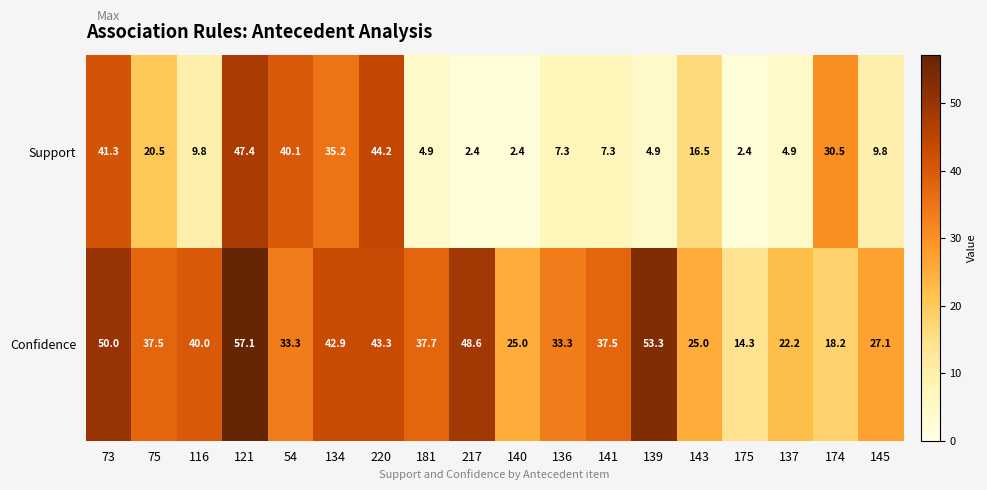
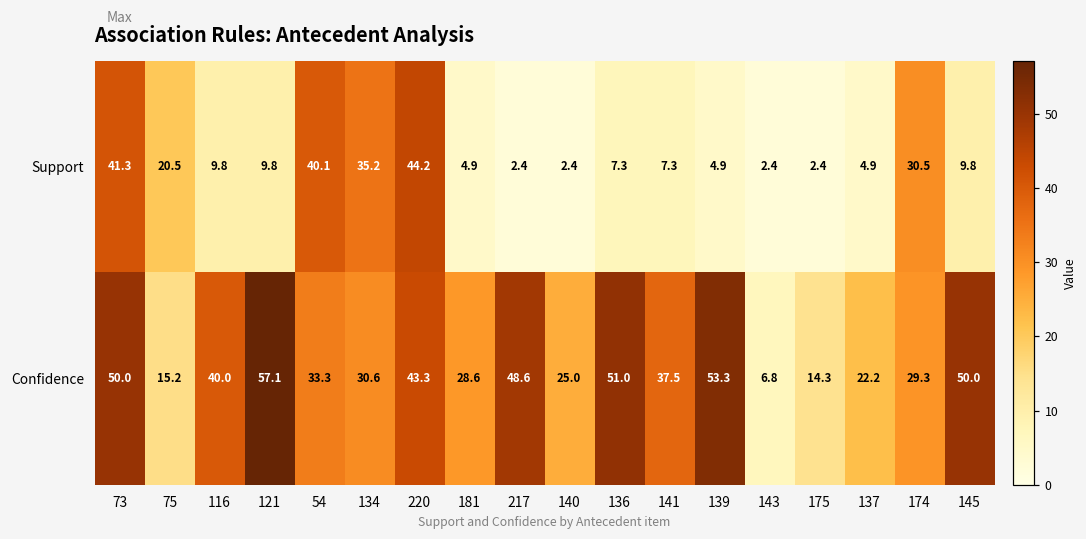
  {
    "Support": {
      "73": 41.3,
      "75": 20.5,
      "116": 9.8,
-     "121": 47.4,
+     "121": 9.8,
      "54": 40.1,
      "134": 35.2,
      "220": 44.2,
      "181": 4.9,
      "217": 2.4,
      "140": 2.4,
      "136": 7.3,
      "141": 7.3,
      "139": 4.9,
-     "143": 16.5,
+     "143": 2.4,
      "175": 2.4,
      "137": 4.9,
      "174": 30.5,
      "145": 9.8
    },
    "Confidence": {
      "73": 50.0,
-     "75": 37.5,
+     "75": 15.2,
      "116": 40.0,
      "121": 57.1,
      "54": 33.3,
-     "134": 42.9,
+     "134": 30.6,
      "220": 43.3,
-     "181": 37.7,
+     "181": 28.6,
      "217": 48.6,
      "140": 25.0,
-     "136": 33.3,
+     "136": 51.0,
      "141": 37.5,
      "139": 53.3,
-     "143": 25.0,
+     "143": 6.8,
      "175": 14.3,
      "137": 22.2,
-     "174": 18.2,
-     "145": 27.1
+     "174": 29.3,
+     "145": 50.0
    }
  }
